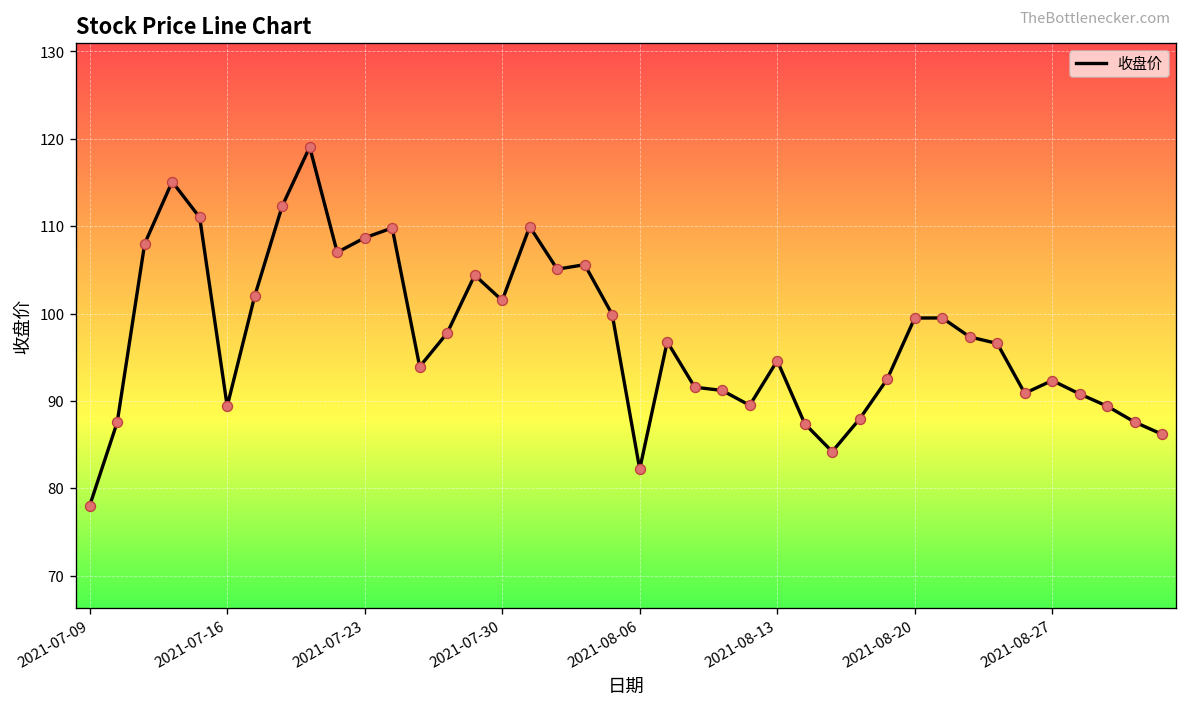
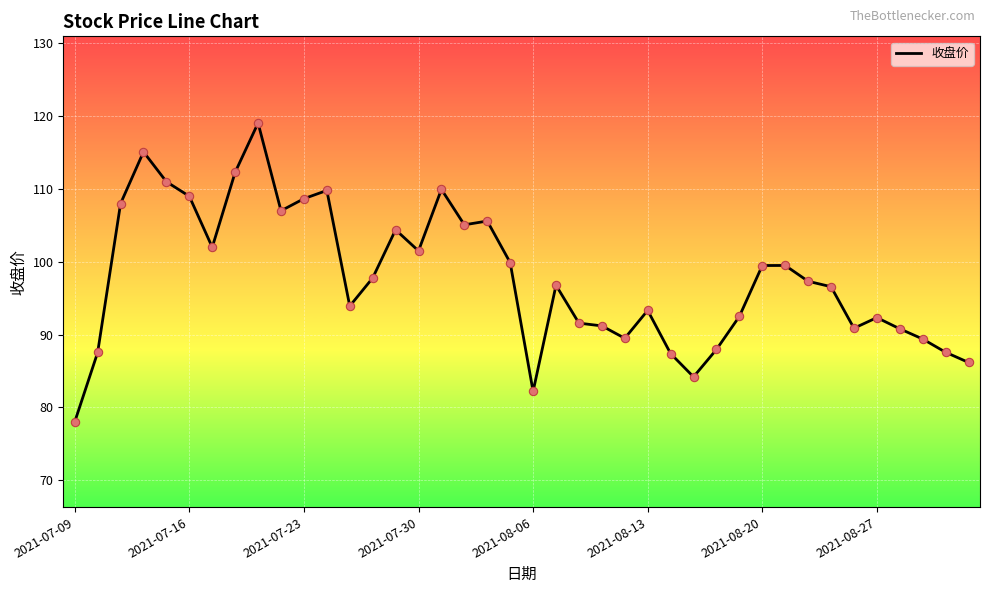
  {
    "2021-07-09": 78,
-   "2021-07-16": 89,
+   "2021-07-16": 109,
    "2021-07-23": 109,
    "2021-07-30": 102,
    "2021-08-06": 82,
-   "2021-08-13": 95,
+   "2021-08-13": 93,
    "2021-08-20": 99,
    "2021-08-27": 92
  }
